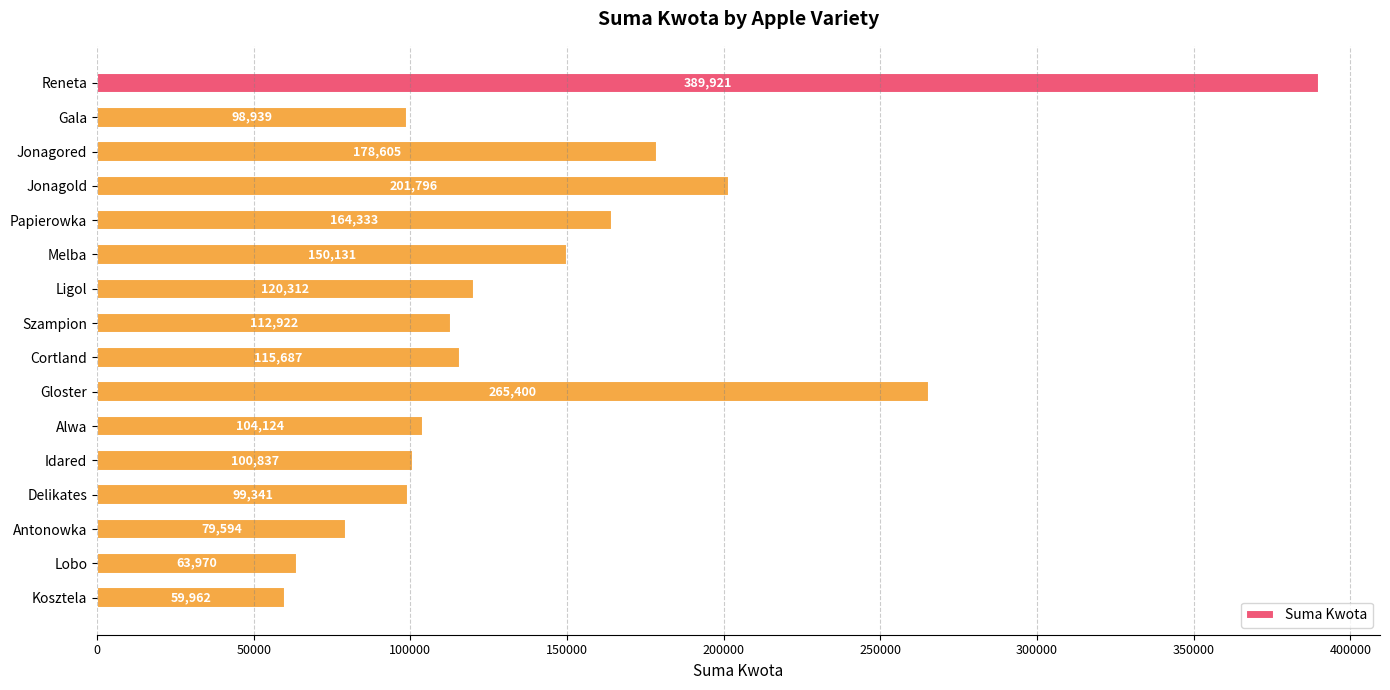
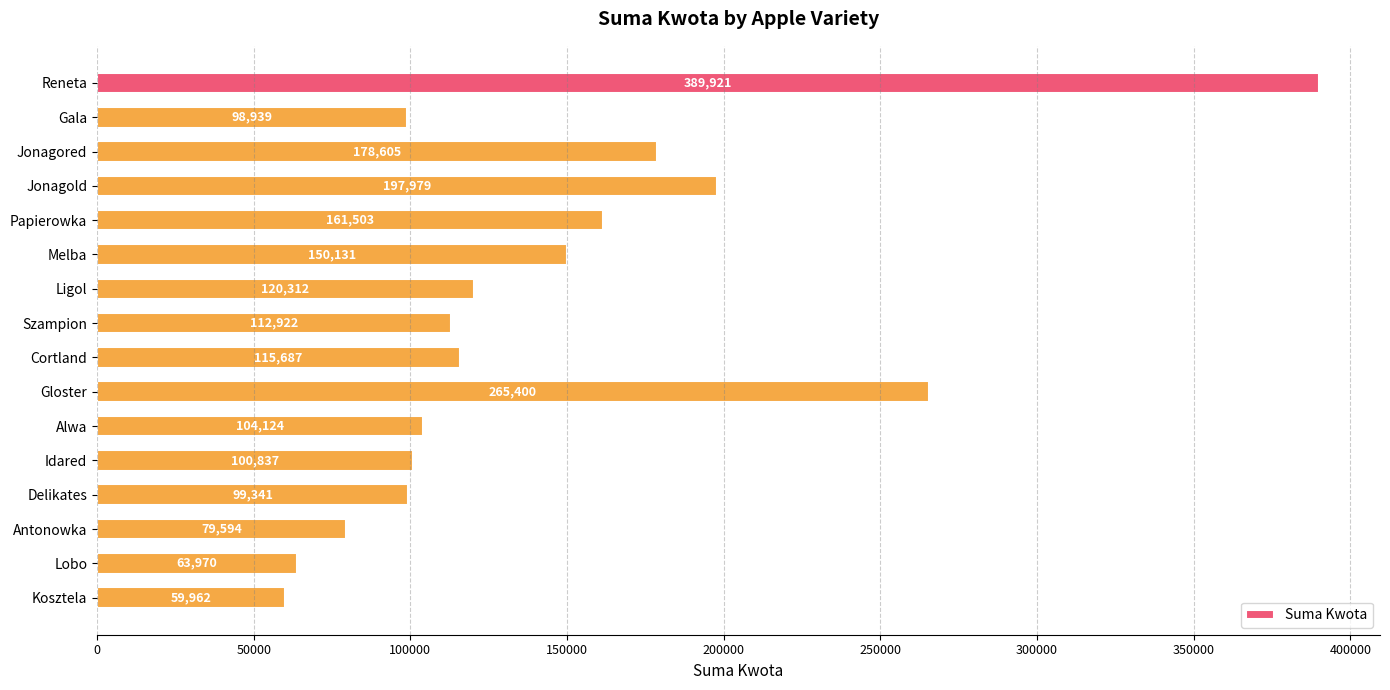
  {
    "Reneta": "389,921",
    "Gala": "98,939",
    "Jonagored": "178,605",
-   "Jonagold": "201,796",
-   "Papierowka": "164,333",
+   "Jonagold": "197,979",
+   "Papierowka": "161,503",
    "Melba": "150,131",
    "Ligol": "120,312",
    "Szampion": "112,922",
    "Cortland": "115,687",
    "Gloster": "265,400",
    "Alwa": "104,124",
    "Idared": "100,837",
    "Delikates": "99,341",
    "Antonowka": "79,594",
    "Lobo": "63,970",
    "Kosztela": "59,962"
  }
